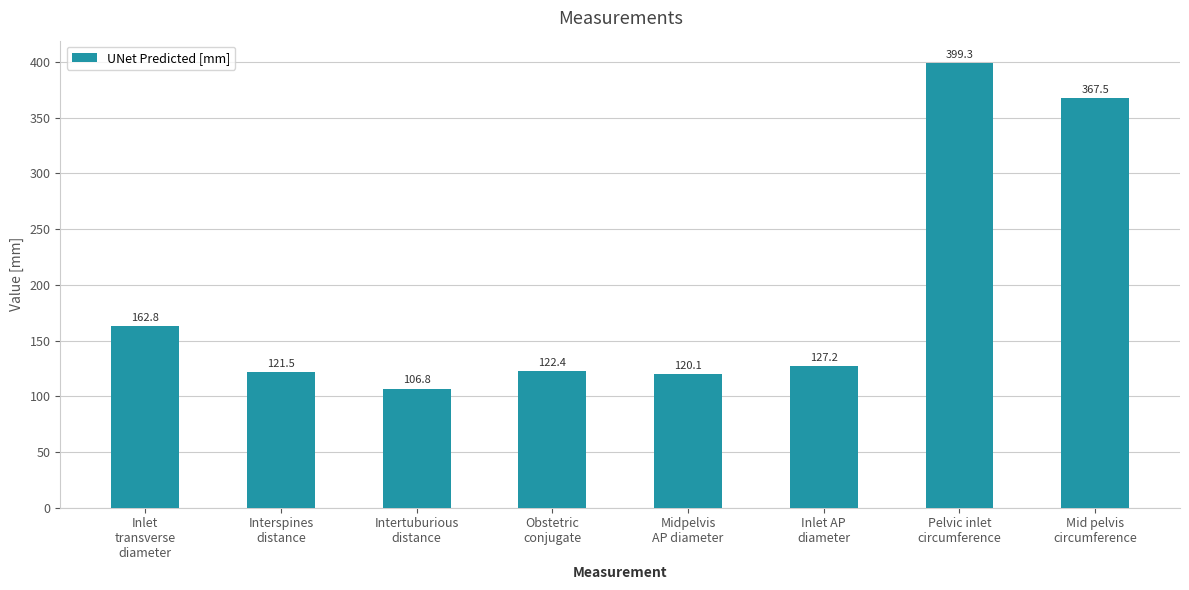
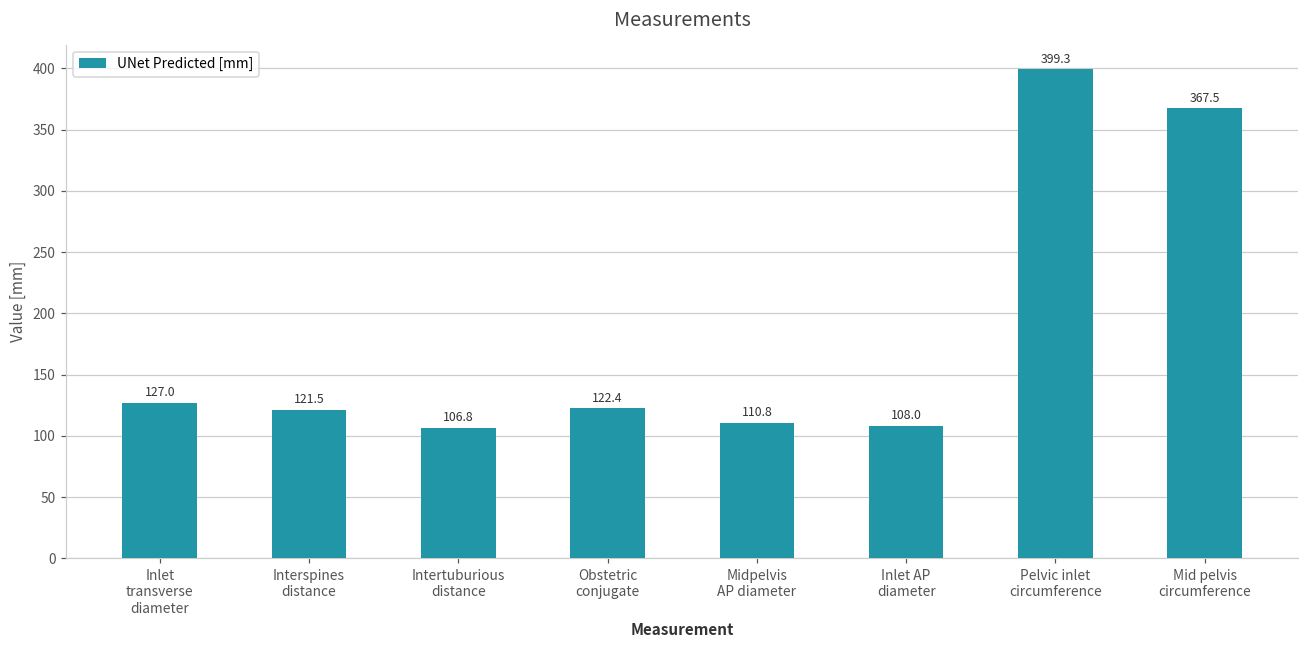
  {
-   "Inlet transverse diameter": 162.8,
+   "Inlet transverse diameter": 127.0,
    "Interspines distance": 121.5,
    "Intertuburious distance": 106.8,
    "Obstetric conjugate": 122.4,
-   "Midpelvis AP diameter": 120.1,
-   "Inlet AP diameter": 127.2,
+   "Midpelvis AP diameter": 110.8,
+   "Inlet AP diameter": 108.0,
    "Pelvic inlet circumference": 399.3,
    "Mid pelvis circumference": 367.5
  }
